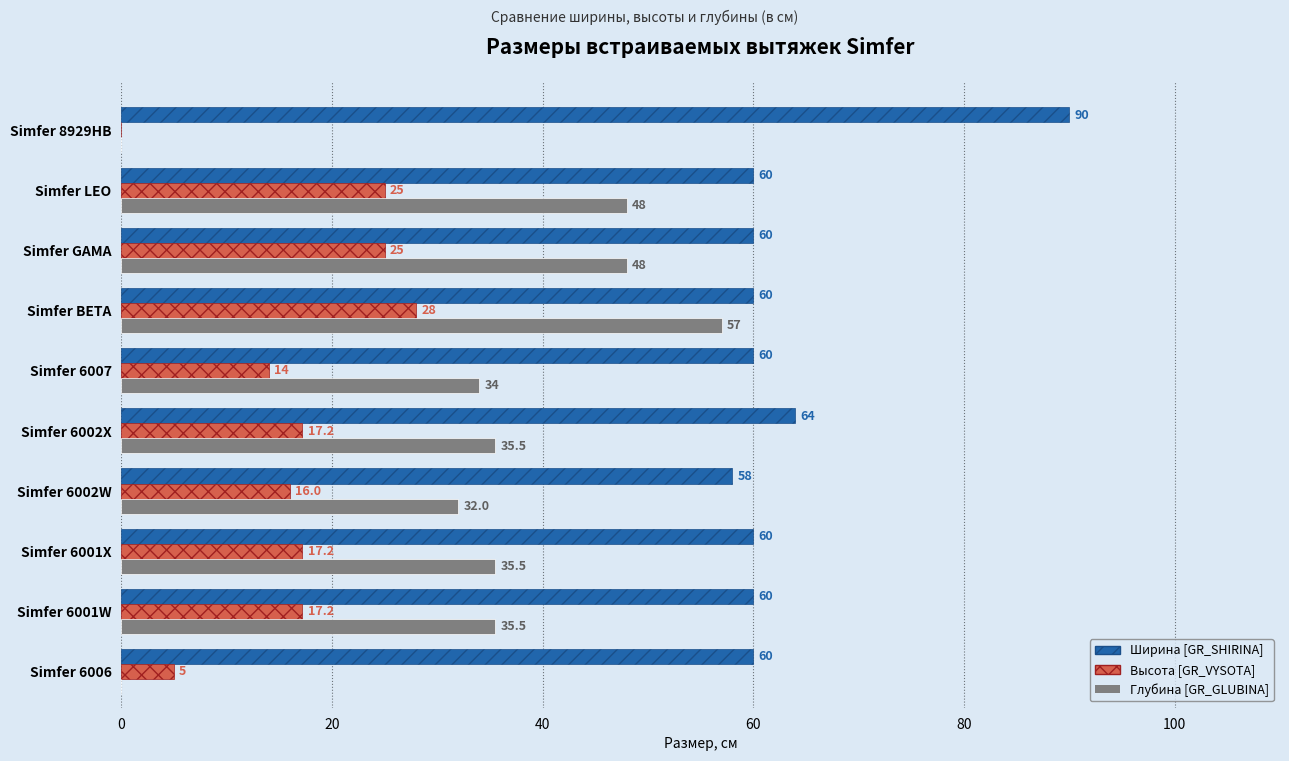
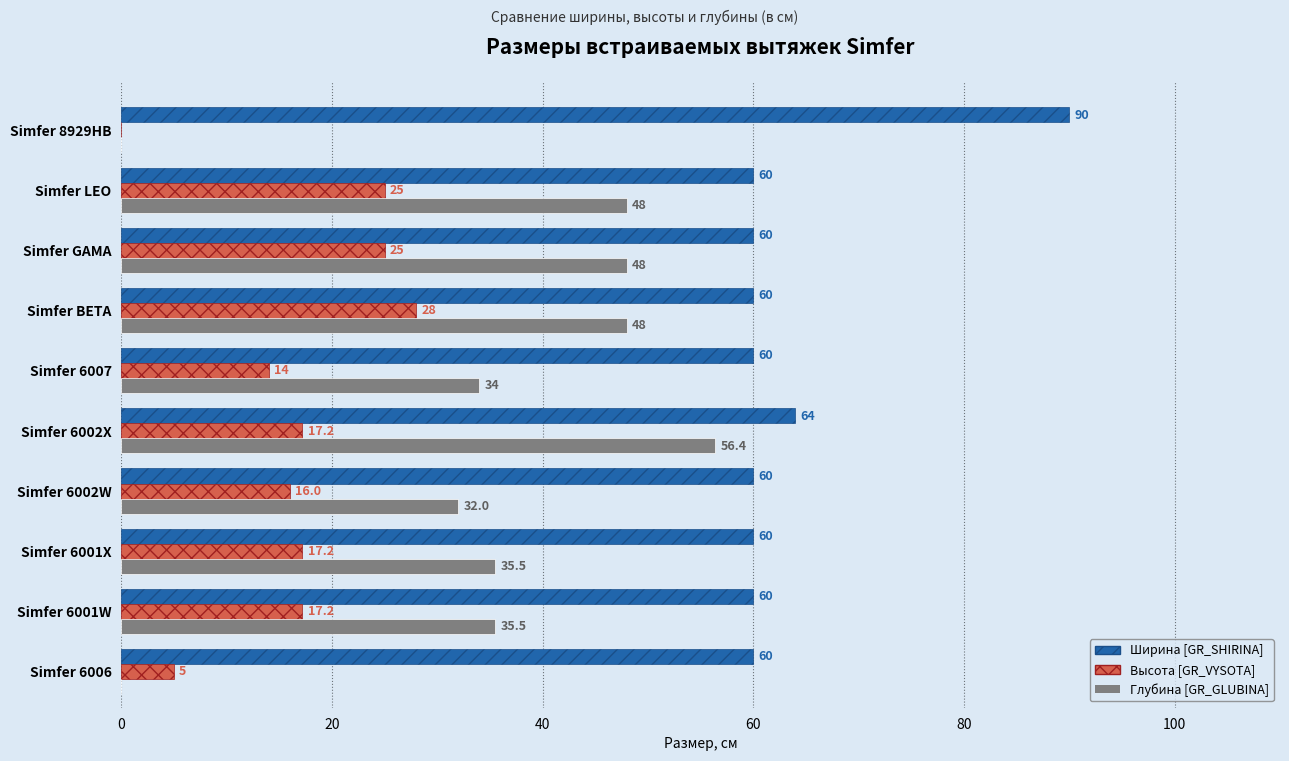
  {
    "Ширина [GR_SHIRINA]": {
      "Simfer 8929HB": 90,
      "Simfer LEO": 60,
      "Simfer GAMA": 60,
      "Simfer BETA": 60,
      "Simfer 6007": 60,
      "Simfer 6002X": 64,
-     "Simfer 6002W": 58,
+     "Simfer 6002W": 60,
      "Simfer 6001X": 60,
      "Simfer 6001W": 60,
      "Simfer 6006": 60
    },
    "Высота [GR_VYSOTA]": {
      "Simfer LEO": 25,
      "Simfer GAMA": 25,
      "Simfer BETA": 28,
      "Simfer 6007": 14,
      "Simfer 6002X": 17.2,
      "Simfer 6002W": 16.0,
      "Simfer 6001X": 17.2,
      "Simfer 6001W": 17.2,
      "Simfer 6006": 5
    },
    "Глубина [GR_GLUBINA]": {
      "Simfer LEO": 48,
      "Simfer GAMA": 48,
-     "Simfer BETA": 57,
+     "Simfer BETA": 48,
      "Simfer 6007": 34,
-     "Simfer 6002X": 35.5,
+     "Simfer 6002X": 56.4,
      "Simfer 6002W": 32.0,
      "Simfer 6001X": 35.5,
      "Simfer 6001W": 35.5
    }
  }
